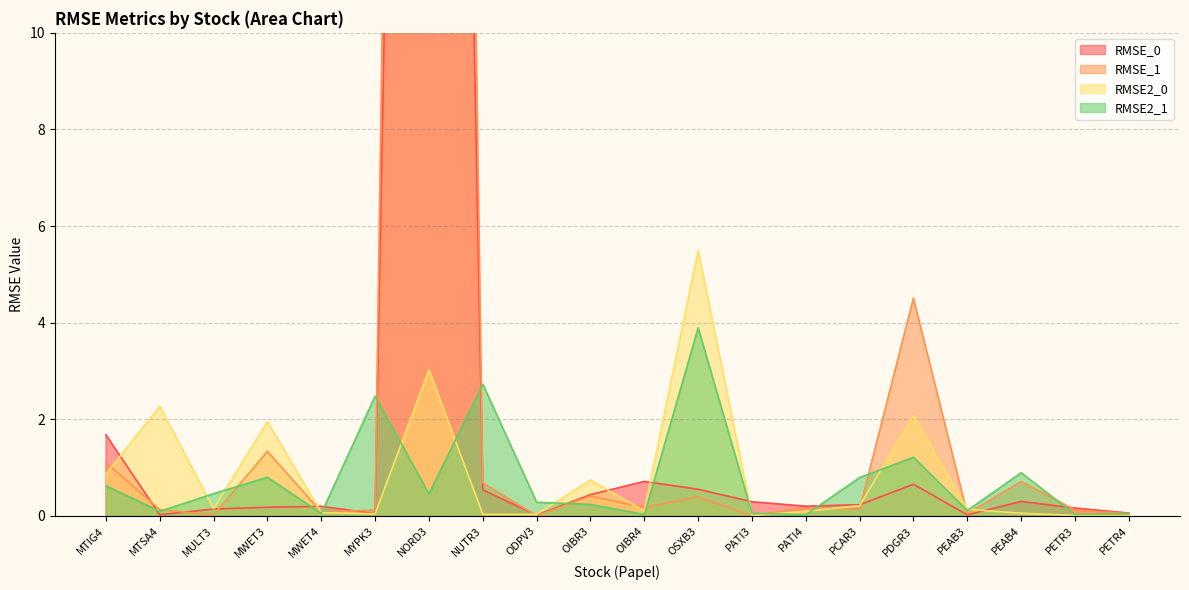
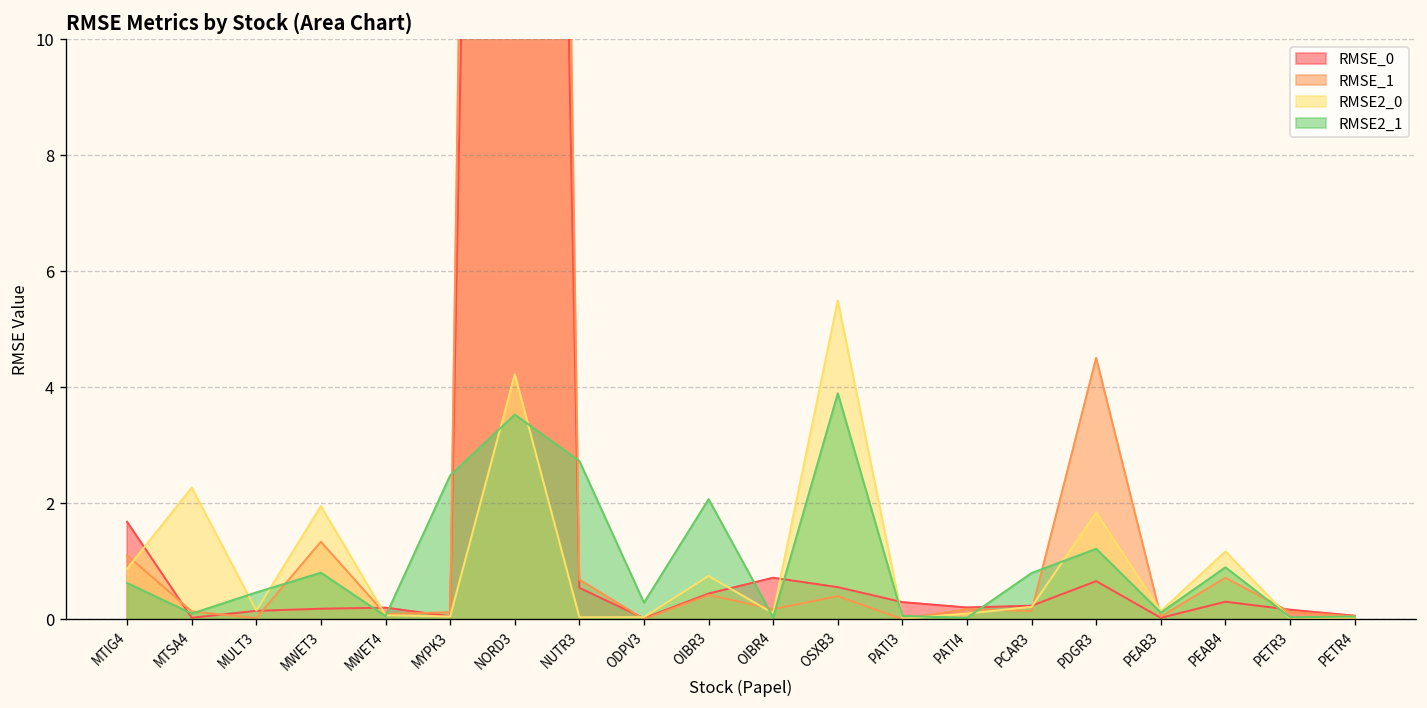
  {
    "RMSE2_0": {
      "MTIG4": 0.9,
      "MTSA4": 2.3,
      "MWET3": 1.9,
-     "NORD3": 3.0,
+     "NORD3": 4.2,
      "NUTR3": 0.0,
      "OIBR3": 0.7,
      "OIBR4": 0.1,
      "OSXB3": 5.5,
      "PATI4": 0.1,
-     "PDGR3": 2.1,
-     "PEAB4": 0.1
+     "PDGR3": 1.8,
+     "PEAB4": 1.2
    },
    "RMSE2_1": {
      "MTIG4": 0.6,
      "MULT3": 0.5,
      "MWET3": 0.8,
      "MYPK3": 2.5,
-     "NORD3": 0.5,
+     "NORD3": 3.5,
      "NUTR3": 2.7,
      "ODPV3": 0.3,
-     "OIBR3": 0.2,
+     "OIBR3": 2.1,
      "OIBR4": 0.0,
      "OSXB3": 3.9,
      "PATI4": 0.0,
      "PCAR3": 0.8,
      "PDGR3": 1.2,
      "PEAB4": 0.9
    }
  }
